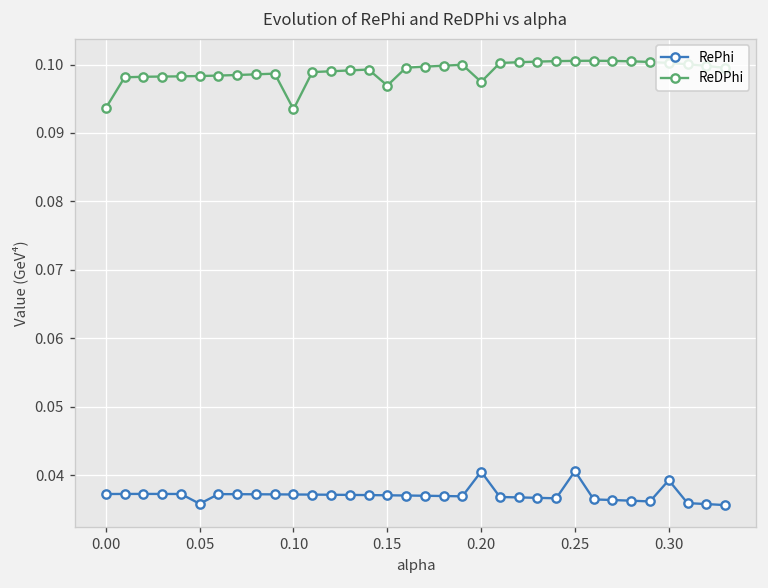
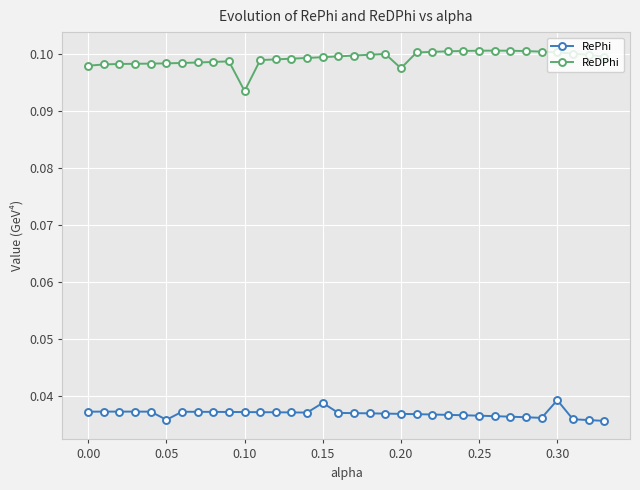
  {
    "RePhi": {
      "0.00": 0.037,
      "0.05": 0.036,
      "0.10": 0.037,
-     "0.15": 0.037,
-     "0.20": 0.041,
-     "0.25": 0.041,
+     "0.15": 0.039,
+     "0.20": 0.037,
+     "0.25": 0.037,
      "0.30": 0.039
    },
    "ReDPhi": {
-     "0.00": 0.094,
+     "0.00": 0.098,
      "0.05": 0.098,
      "0.10": 0.093,
-     "0.15": 0.097,
+     "0.15": 0.099,
      "0.20": 0.097,
      "0.25": 0.101
    }
  }
